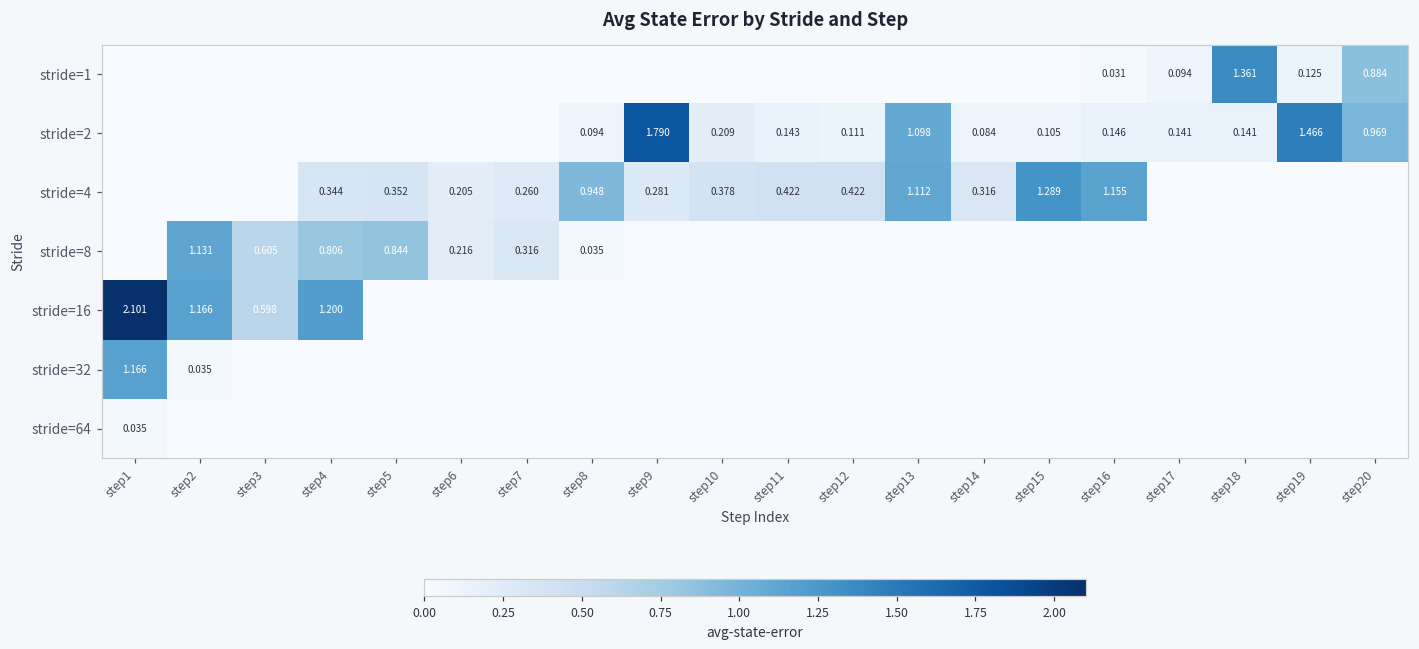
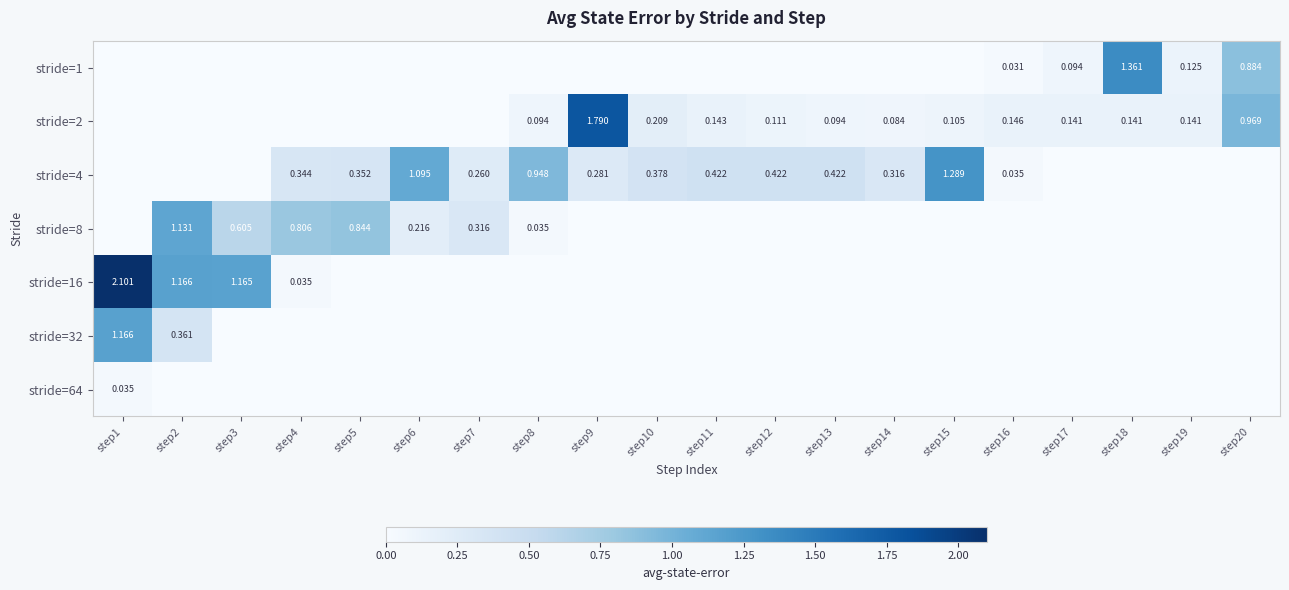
  {
    "stride=1": {
      "step16": 0.031,
      "step17": 0.094,
      "step18": 1.361,
      "step19": 0.125,
      "step20": 0.884
    },
    "stride=2": {
      "step8": 0.094,
      "step9": 1.790,
      "step10": 0.209,
      "step11": 0.143,
      "step12": 0.111,
-     "step13": 1.098,
+     "step13": 0.094,
      "step14": 0.084,
      "step15": 0.105,
      "step16": 0.146,
      "step17": 0.141,
      "step18": 0.141,
-     "step19": 1.466,
+     "step19": 0.141,
      "step20": 0.969
    },
    "stride=4": {
      "step4": 0.344,
      "step5": 0.352,
-     "step6": 0.205,
+     "step6": 1.095,
      "step7": 0.260,
      "step8": 0.948,
      "step9": 0.281,
      "step10": 0.378,
      "step11": 0.422,
      "step12": 0.422,
-     "step13": 1.112,
+     "step13": 0.422,
      "step14": 0.316,
      "step15": 1.289,
-     "step16": 1.155
+     "step16": 0.035
    },
    "stride=8": {
      "step2": 1.131,
      "step3": 0.605,
      "step4": 0.806,
      "step5": 0.844,
      "step6": 0.216,
      "step7": 0.316,
      "step8": 0.035
    },
    "stride=16": {
      "step1": 2.101,
      "step2": 1.166,
-     "step3": 0.598,
-     "step4": 1.200
+     "step3": 1.165,
+     "step4": 0.035
    },
    "stride=32": {
      "step1": 1.166,
-     "step2": 0.035
+     "step2": 0.361
    },
    "stride=64": {
      "step1": 0.035
    }
  }
